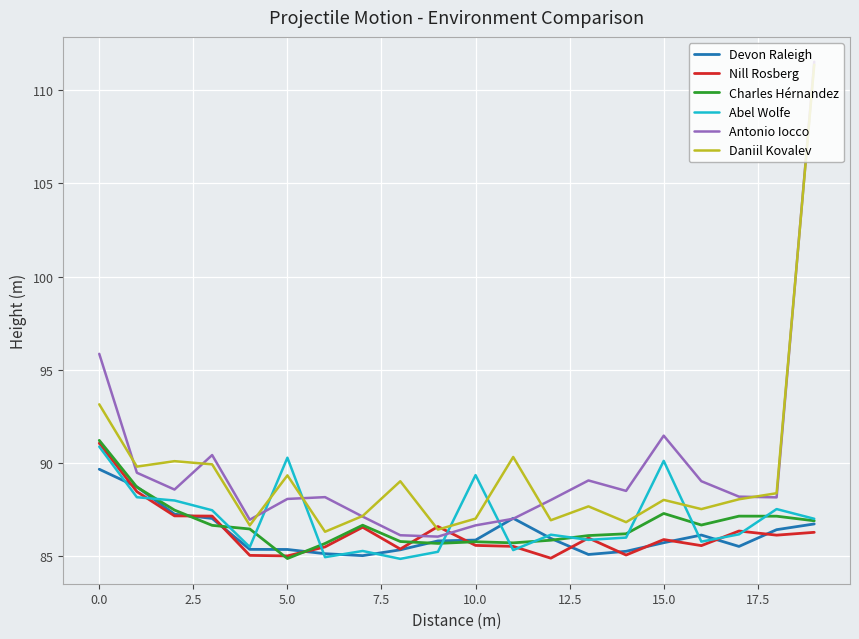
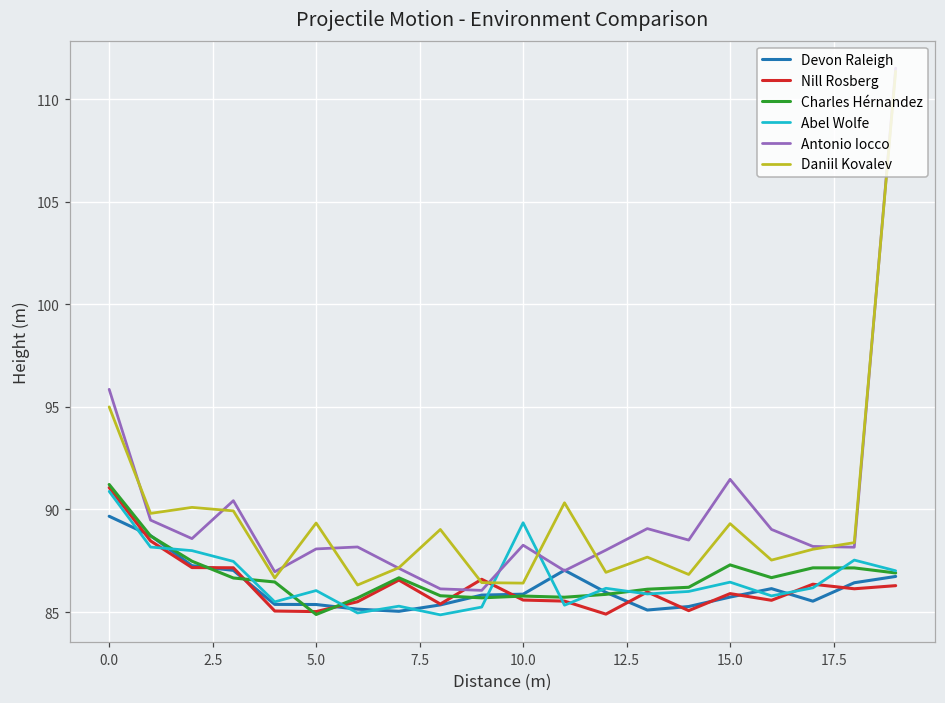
  {
    "Devon Raleigh": {
      "0.0": 89.7,
      "5.0": 85.4,
      "15.0": 85.7
    },
    "Nill Rosberg": {
      "0.0": 91.1,
      "5.0": 85.0,
      "10.0": 85.6,
      "15.0": 85.9
    },
    "Charles Hérnandez": {
      "0.0": 91.2,
      "5.0": 84.9,
      "15.0": 87.3
    },
    "Abel Wolfe": {
      "0.0": 90.9,
-     "5.0": 90.3,
+     "5.0": 86.0,
      "10.0": 89.4,
-     "15.0": 90.1
+     "15.0": 86.5
    },
    "Antonio Iocco": {
      "0.0": 95.9,
      "5.0": 88.1,
-     "10.0": 86.7,
+     "10.0": 88.3,
      "15.0": 91.5
    },
    "Daniil Kovalev": {
-     "0.0": 93.2,
+     "0.0": 95.0,
      "5.0": 89.3,
-     "10.0": 87.0,
-     "15.0": 88.0
+     "10.0": 86.4,
+     "15.0": 89.3
    }
  }
